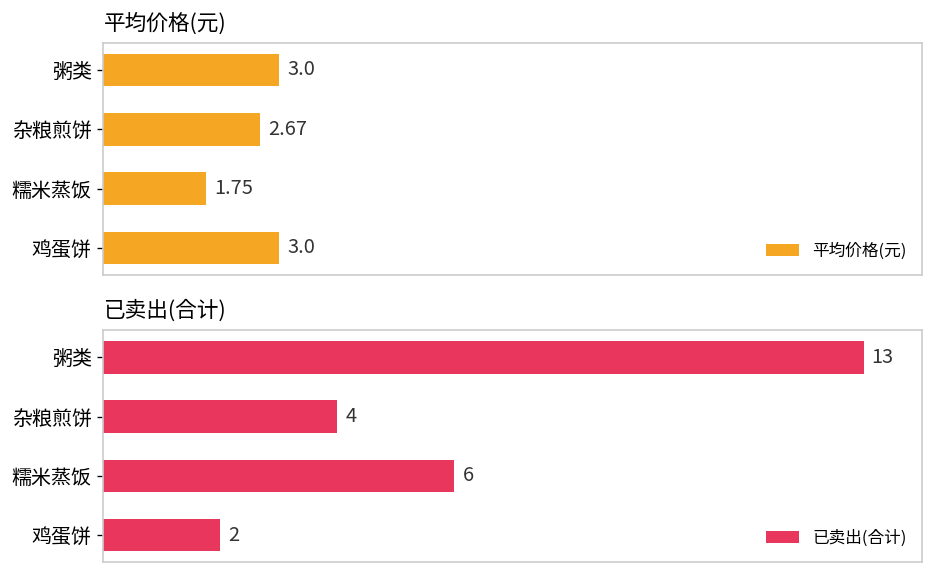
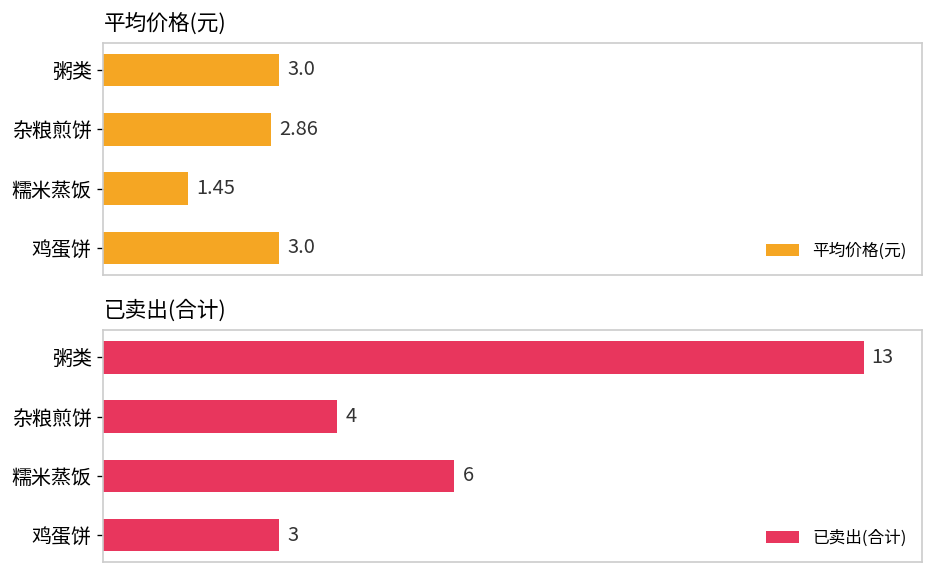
  {
    "平均价格(元)": {
      "粥类": 3.0,
-     "杂粮煎饼": 2.67,
-     "糯米蒸饭": 1.75,
+     "杂粮煎饼": 2.86,
+     "糯米蒸饭": 1.45,
      "鸡蛋饼": 3.0
    },
    "已卖出(合计)": {
      "粥类": 13,
      "杂粮煎饼": 4,
      "糯米蒸饭": 6,
-     "鸡蛋饼": 2
+     "鸡蛋饼": 3
    }
  }
